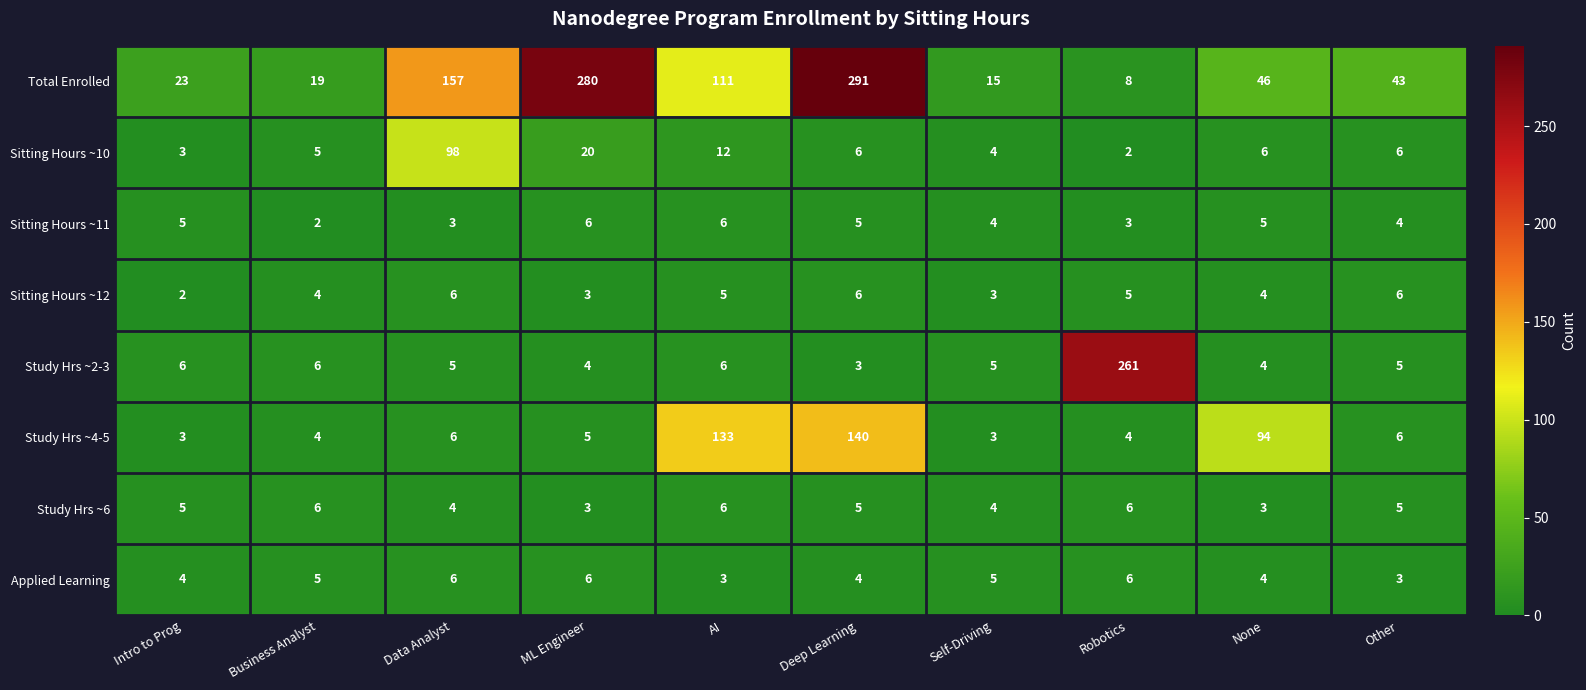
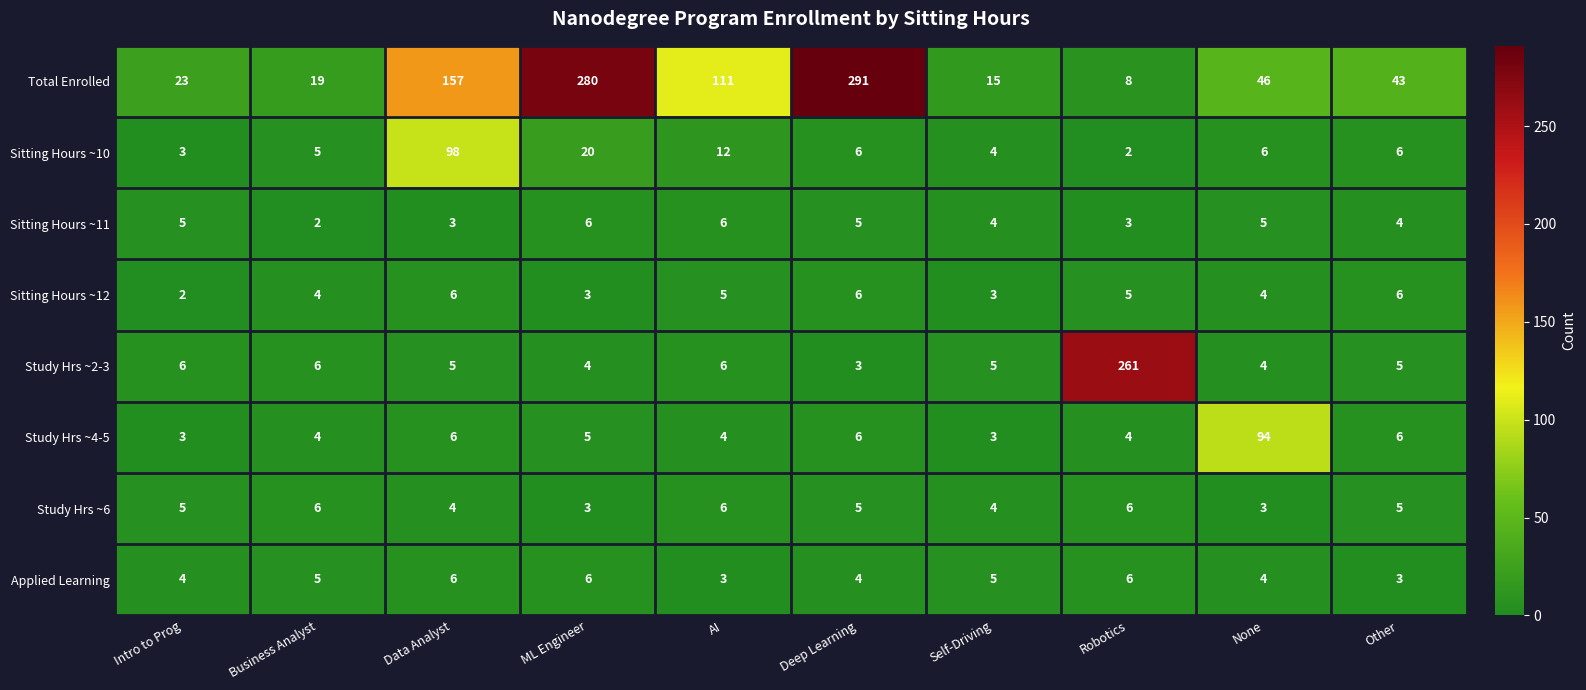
  {
    "Total Enrolled": {
      "Intro to Prog": 23,
      "Business Analyst": 19,
      "Data Analyst": 157,
      "ML Engineer": 280,
      "AI": 111,
      "Deep Learning": 291,
      "Self-Driving": 15,
      "Robotics": 8,
      "None": 46,
      "Other": 43
    },
    "Sitting Hours ~10": {
      "Intro to Prog": 3,
      "Business Analyst": 5,
      "Data Analyst": 98,
      "ML Engineer": 20,
      "AI": 12,
      "Deep Learning": 6,
      "Self-Driving": 4,
      "Robotics": 2,
      "None": 6,
      "Other": 6
    },
    "Sitting Hours ~11": {
      "Intro to Prog": 5,
      "Business Analyst": 2,
      "Data Analyst": 3,
      "ML Engineer": 6,
      "AI": 6,
      "Deep Learning": 5,
      "Self-Driving": 4,
      "Robotics": 3,
      "None": 5,
      "Other": 4
    },
    "Sitting Hours ~12": {
      "Intro to Prog": 2,
      "Business Analyst": 4,
      "Data Analyst": 6,
      "ML Engineer": 3,
      "AI": 5,
      "Deep Learning": 6,
      "Self-Driving": 3,
      "Robotics": 5,
      "None": 4,
      "Other": 6
    },
    "Study Hrs ~2-3": {
      "Intro to Prog": 6,
      "Business Analyst": 6,
      "Data Analyst": 5,
      "ML Engineer": 4,
      "AI": 6,
      "Deep Learning": 3,
      "Self-Driving": 5,
      "Robotics": 261,
      "None": 4,
      "Other": 5
    },
    "Study Hrs ~4-5": {
      "Intro to Prog": 3,
      "Business Analyst": 4,
      "Data Analyst": 6,
      "ML Engineer": 5,
-     "AI": 133,
-     "Deep Learning": 140,
+     "AI": 4,
+     "Deep Learning": 6,
      "Self-Driving": 3,
      "Robotics": 4,
      "None": 94,
      "Other": 6
    },
    "Study Hrs ~6": {
      "Intro to Prog": 5,
      "Business Analyst": 6,
      "Data Analyst": 4,
      "ML Engineer": 3,
      "AI": 6,
      "Deep Learning": 5,
      "Self-Driving": 4,
      "Robotics": 6,
      "None": 3,
      "Other": 5
    },
    "Applied Learning": {
      "Intro to Prog": 4,
      "Business Analyst": 5,
      "Data Analyst": 6,
      "ML Engineer": 6,
      "AI": 3,
      "Deep Learning": 4,
      "Self-Driving": 5,
      "Robotics": 6,
      "None": 4,
      "Other": 3
    }
  }
